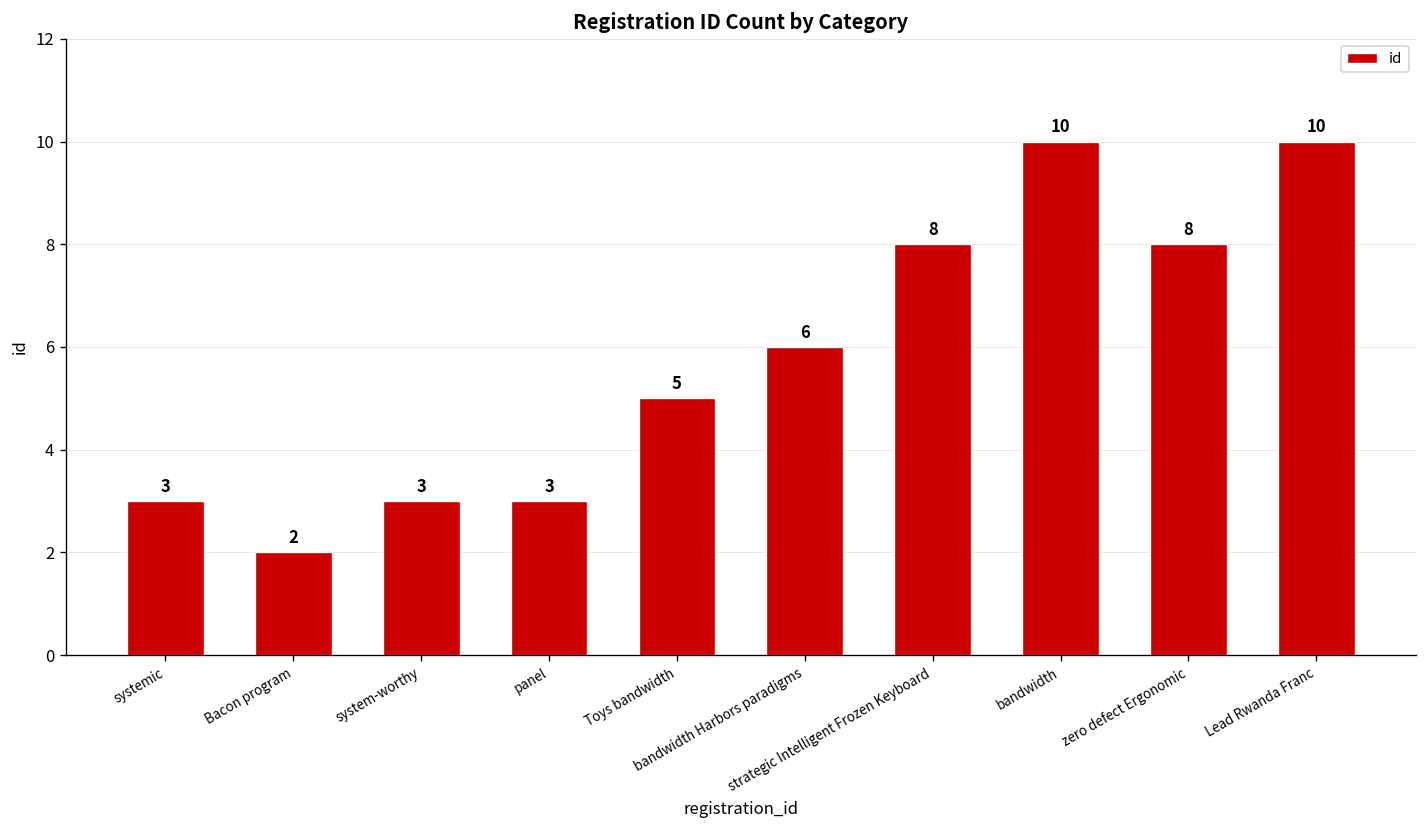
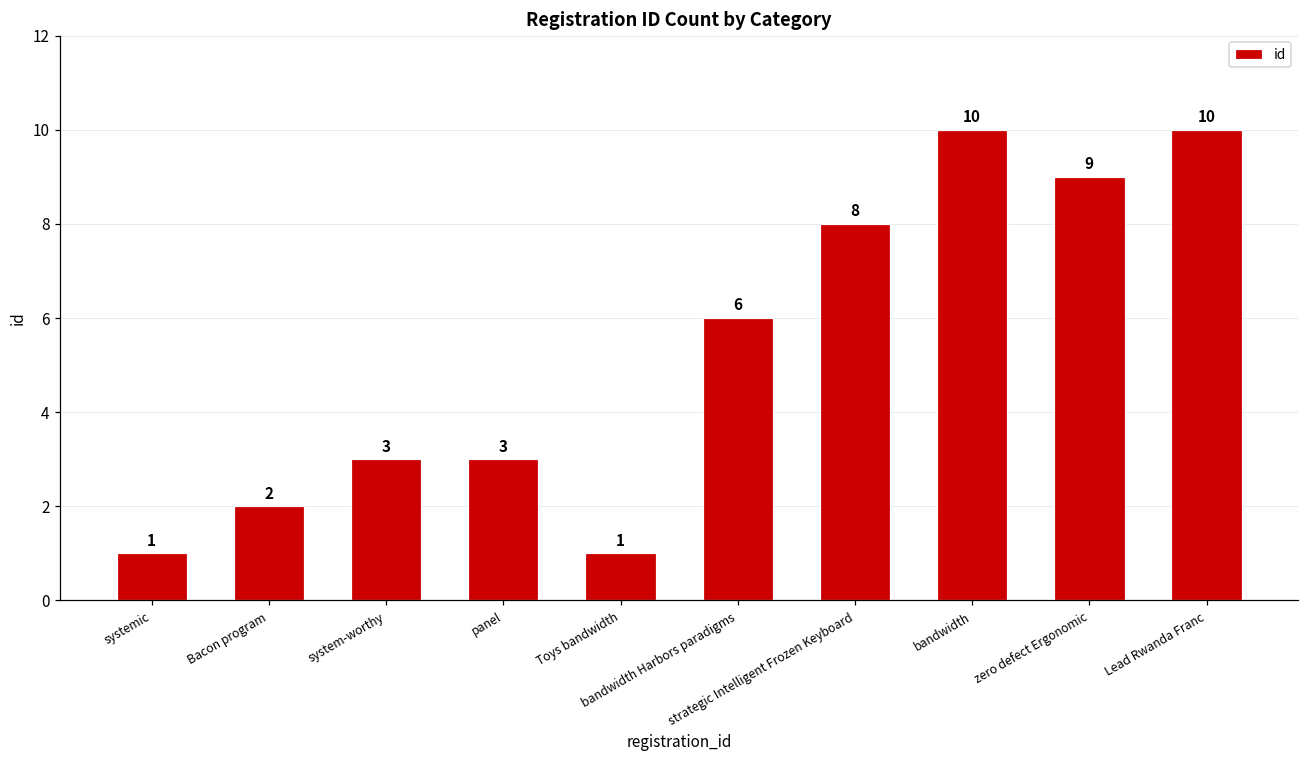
  {
-   "systemic": 3,
+   "systemic": 1,
    "Bacon program": 2,
    "system-worthy": 3,
    "panel": 3,
-   "Toys bandwidth": 5,
+   "Toys bandwidth": 1,
    "bandwidth Harbors paradigms": 6,
    "strategic Intelligent Frozen Keyboard": 8,
    "bandwidth": 10,
-   "zero defect Ergonomic": 8,
+   "zero defect Ergonomic": 9,
    "Lead Rwanda Franc": 10
  }
